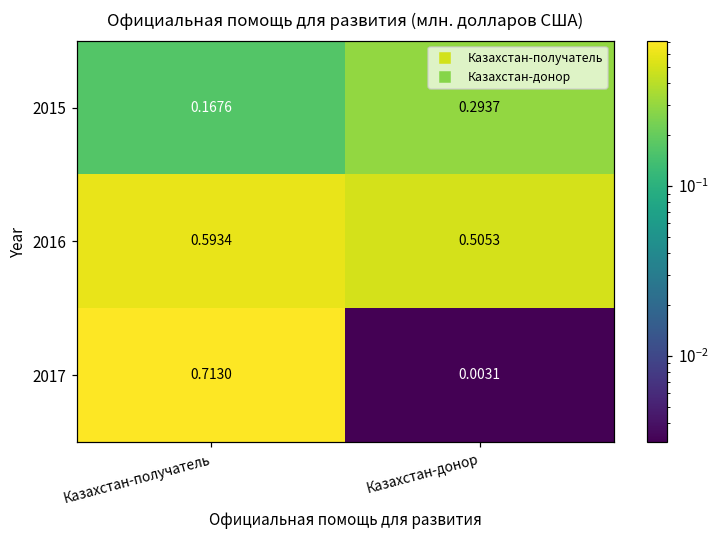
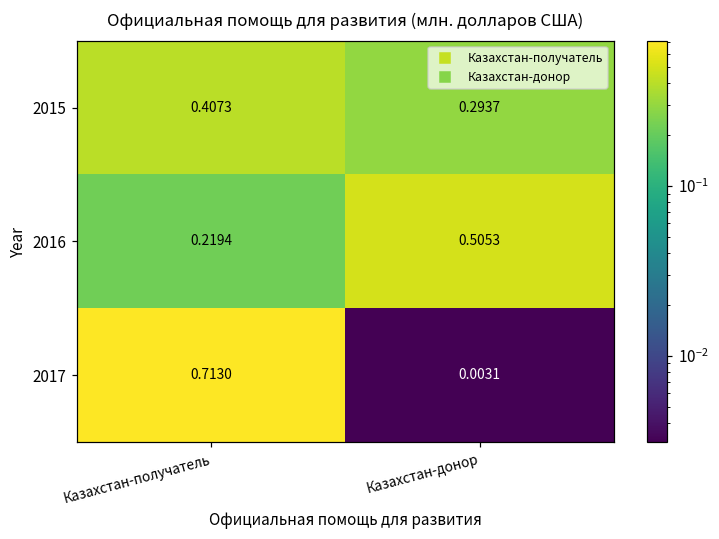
  {
    "2015": {
-     "Казахстан-получатель": 0.1676,
+     "Казахстан-получатель": 0.4073,
      "Казахстан-донор": 0.2937
    },
    "2016": {
-     "Казахстан-получатель": 0.5934,
+     "Казахстан-получатель": 0.2194,
      "Казахстан-донор": 0.5053
    },
    "2017": {
      "Казахстан-получатель": 0.7130,
      "Казахстан-донор": 0.0031
    }
  }
